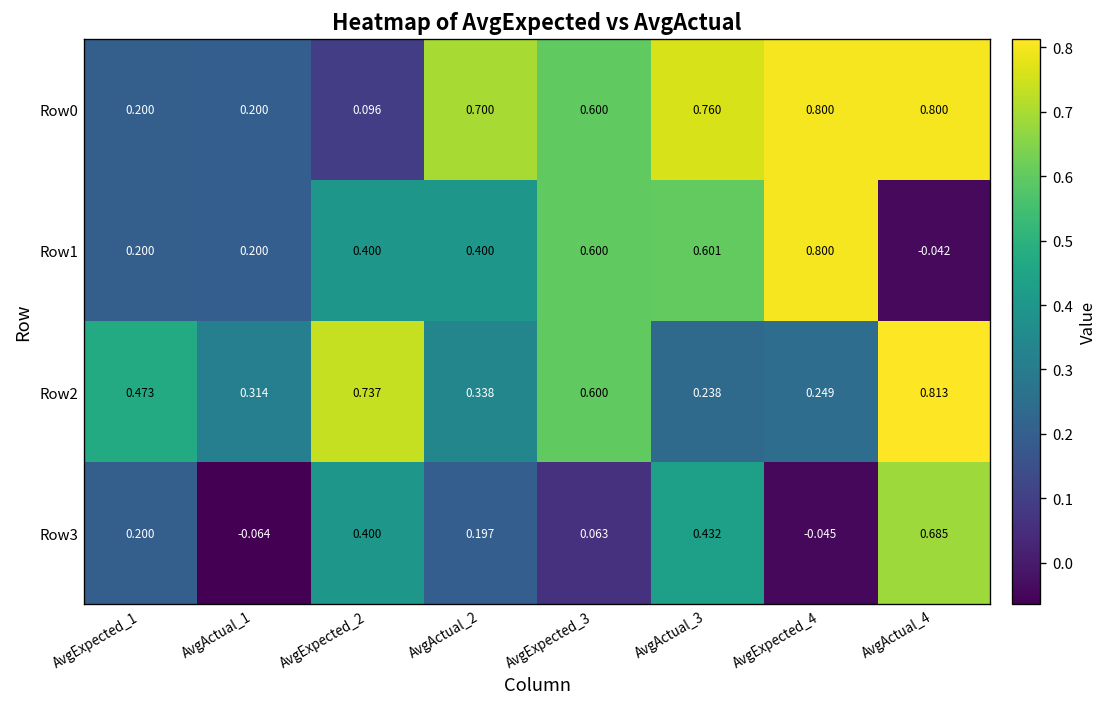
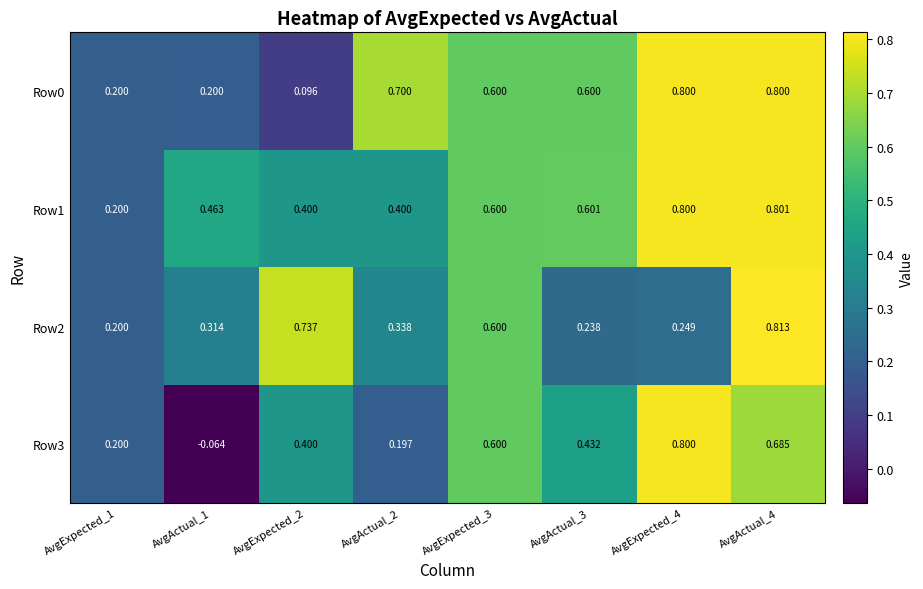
  {
    "Row0": {
      "AvgExpected_1": 0.200,
      "AvgActual_1": 0.200,
      "AvgExpected_2": 0.096,
      "AvgActual_2": 0.700,
      "AvgExpected_3": 0.600,
-     "AvgActual_3": 0.760,
+     "AvgActual_3": 0.600,
      "AvgExpected_4": 0.800,
      "AvgActual_4": 0.800
    },
    "Row1": {
      "AvgExpected_1": 0.200,
-     "AvgActual_1": 0.200,
+     "AvgActual_1": 0.463,
      "AvgExpected_2": 0.400,
      "AvgActual_2": 0.400,
      "AvgExpected_3": 0.600,
      "AvgActual_3": 0.601,
      "AvgExpected_4": 0.800,
-     "AvgActual_4": -0.042
+     "AvgActual_4": 0.801
    },
    "Row2": {
-     "AvgExpected_1": 0.473,
+     "AvgExpected_1": 0.200,
      "AvgActual_1": 0.314,
      "AvgExpected_2": 0.737,
      "AvgActual_2": 0.338,
      "AvgExpected_3": 0.600,
      "AvgActual_3": 0.238,
      "AvgExpected_4": 0.249,
      "AvgActual_4": 0.813
    },
    "Row3": {
      "AvgExpected_1": 0.200,
      "AvgActual_1": -0.064,
      "AvgExpected_2": 0.400,
      "AvgActual_2": 0.197,
-     "AvgExpected_3": 0.063,
+     "AvgExpected_3": 0.600,
      "AvgActual_3": 0.432,
-     "AvgExpected_4": -0.045,
+     "AvgExpected_4": 0.800,
      "AvgActual_4": 0.685
    }
  }
